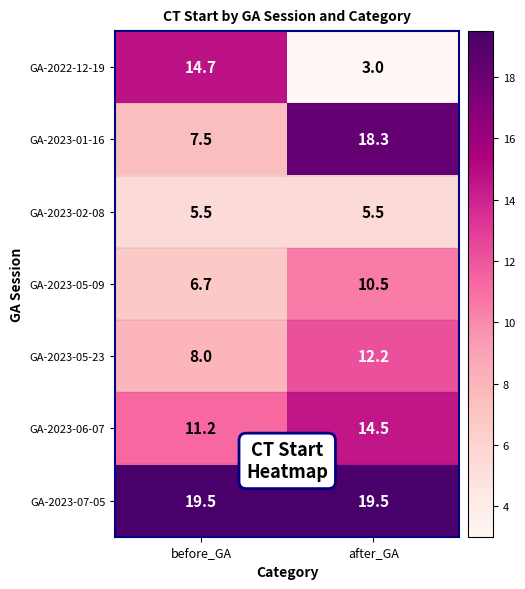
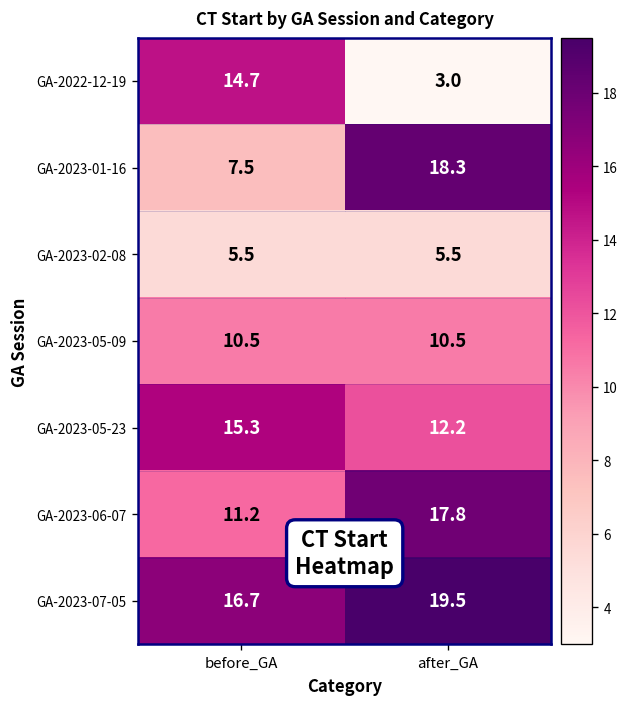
  {
    "GA-2022-12-19": {
      "before_GA": 14.7,
      "after_GA": 3.0
    },
    "GA-2023-01-16": {
      "before_GA": 7.5,
      "after_GA": 18.3
    },
    "GA-2023-02-08": {
      "before_GA": 5.5,
      "after_GA": 5.5
    },
    "GA-2023-05-09": {
-     "before_GA": 6.7,
+     "before_GA": 10.5,
      "after_GA": 10.5
    },
    "GA-2023-05-23": {
-     "before_GA": 8.0,
+     "before_GA": 15.3,
      "after_GA": 12.2
    },
    "GA-2023-06-07": {
      "before_GA": 11.2,
-     "after_GA": 14.5
+     "after_GA": 17.8
    },
    "GA-2023-07-05": {
-     "before_GA": 19.5,
+     "before_GA": 16.7,
      "after_GA": 19.5
    }
  }
